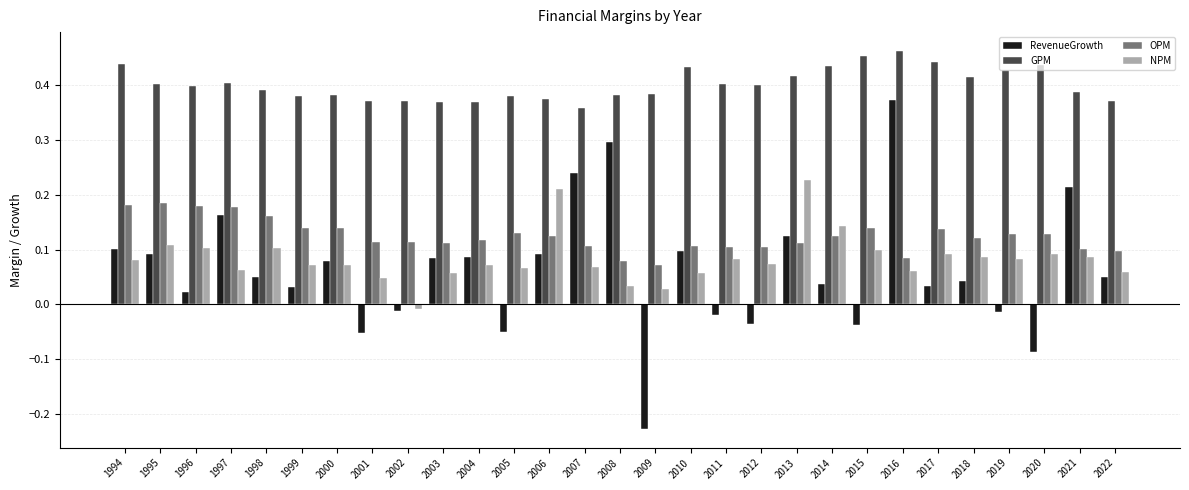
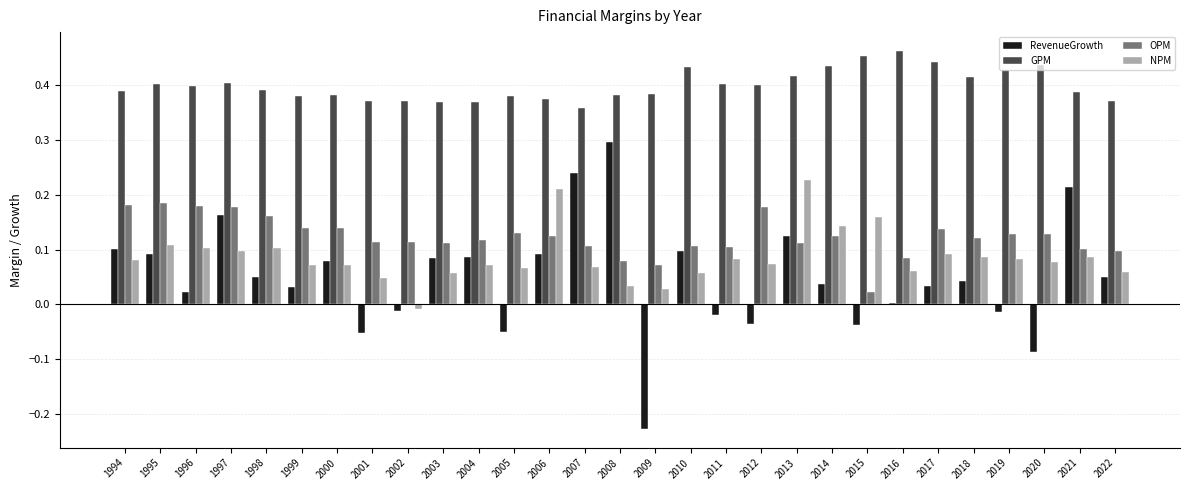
  {
    "RevenueGrowth": {
      "1994": 0.10,
      "1995": 0.09,
      "1996": 0.02,
      "1997": 0.16,
      "1998": 0.05,
      "1999": 0.03,
      "2000": 0.08,
      "2001": -0.05,
      "2002": -0.01,
      "2003": 0.09,
      "2004": 0.09,
      "2005": -0.05,
      "2006": 0.09,
      "2007": 0.24,
      "2008": 0.30,
      "2009": -0.23,
      "2010": 0.10,
      "2011": -0.02,
      "2012": -0.04,
      "2013": 0.12,
      "2014": 0.04,
      "2015": -0.04,
-     "2016": 0.37,
+     "2016": 0.00,
      "2017": 0.03,
      "2018": 0.04,
      "2019": -0.01,
      "2020": -0.09,
      "2021": 0.21,
      "2022": 0.05
    },
    "GPM": {
-     "1994": 0.44,
+     "1994": 0.39,
      "1995": 0.40,
      "1996": 0.40,
      "1997": 0.40,
      "1998": 0.39,
      "1999": 0.38,
      "2000": 0.38,
      "2001": 0.37,
      "2002": 0.37,
      "2003": 0.37,
      "2004": 0.37,
      "2005": 0.38,
      "2006": 0.38,
      "2007": 0.36,
      "2008": 0.38,
      "2009": 0.38,
      "2010": 0.43,
      "2011": 0.40,
      "2012": 0.40,
      "2013": 0.42,
      "2014": 0.44,
      "2015": 0.45,
      "2016": 0.46,
      "2017": 0.44,
      "2018": 0.41,
      "2019": 0.43,
      "2021": 0.39,
      "2022": 0.37
    },
    "OPM": {
      "1994": 0.18,
      "1995": 0.18,
      "1996": 0.18,
      "1997": 0.18,
      "1998": 0.16,
      "1999": 0.14,
      "2000": 0.14,
      "2001": 0.11,
      "2002": 0.11,
      "2003": 0.11,
      "2004": 0.12,
      "2005": 0.13,
      "2006": 0.12,
      "2007": 0.11,
      "2008": 0.08,
      "2009": 0.07,
      "2010": 0.11,
      "2011": 0.10,
-     "2012": 0.10,
+     "2012": 0.18,
      "2013": 0.11,
      "2014": 0.12,
-     "2015": 0.14,
+     "2015": 0.02,
      "2016": 0.08,
      "2017": 0.14,
      "2018": 0.12,
      "2019": 0.13,
      "2020": 0.13,
      "2021": 0.10,
      "2022": 0.10
    },
    "NPM": {
      "1994": 0.08,
      "1995": 0.11,
      "1996": 0.10,
-     "1997": 0.06,
+     "1997": 0.10,
      "1998": 0.10,
      "1999": 0.07,
      "2000": 0.07,
      "2001": 0.05,
      "2002": -0.01,
      "2003": 0.06,
      "2004": 0.07,
      "2005": 0.07,
      "2006": 0.21,
      "2007": 0.07,
      "2008": 0.03,
      "2009": 0.03,
      "2010": 0.06,
      "2011": 0.08,
      "2012": 0.07,
      "2013": 0.23,
      "2014": 0.14,
-     "2015": 0.10,
+     "2015": 0.16,
      "2016": 0.06,
      "2017": 0.09,
      "2018": 0.09,
      "2019": 0.08,
-     "2020": 0.09,
+     "2020": 0.08,
      "2021": 0.09,
      "2022": 0.06
    }
  }
